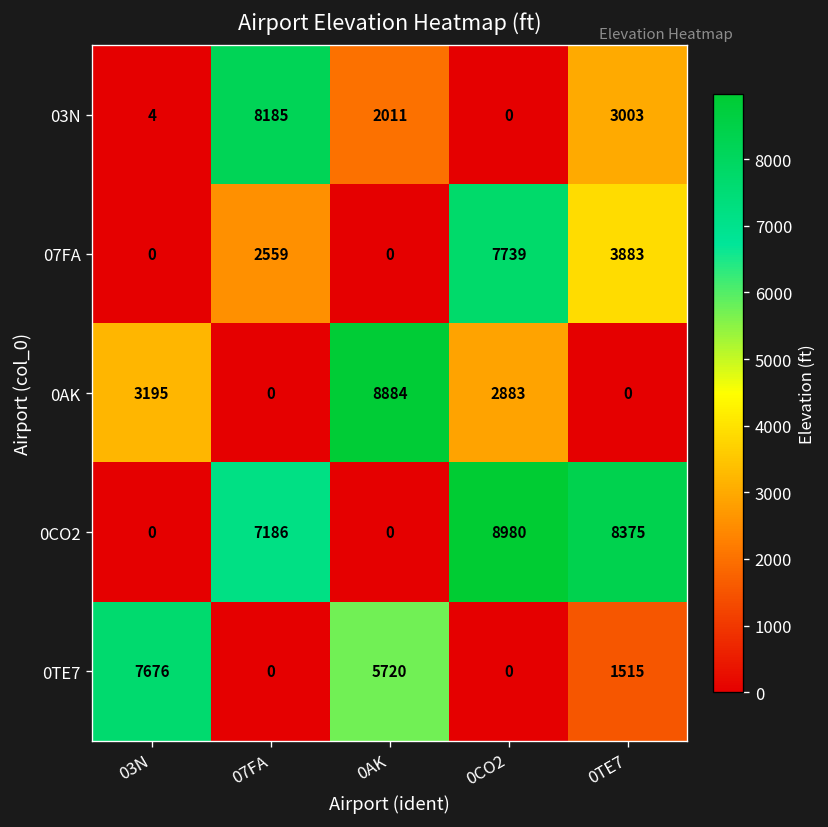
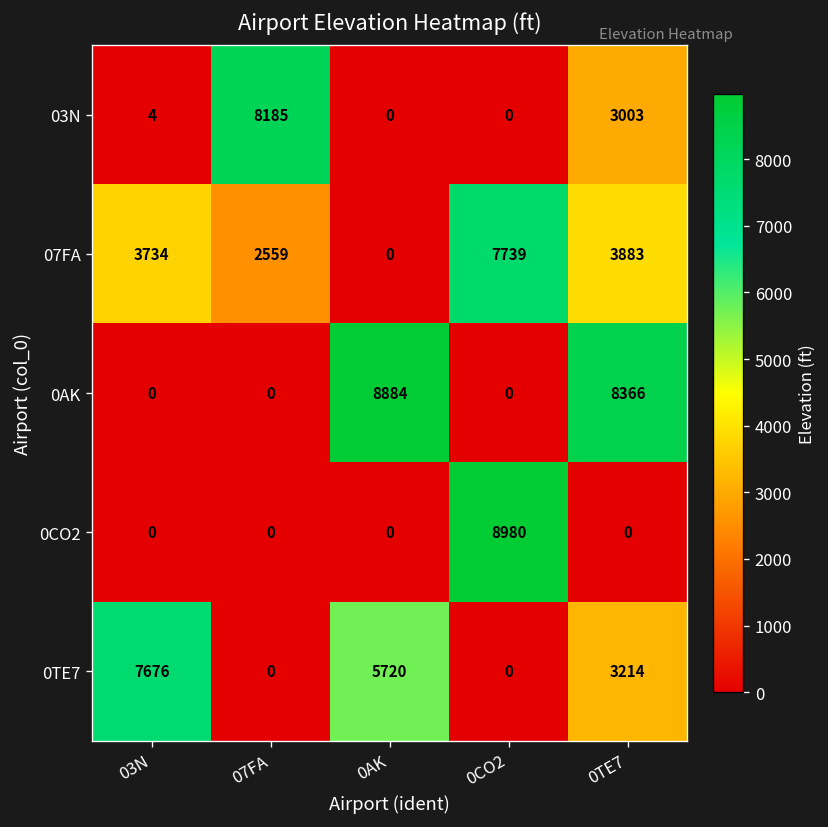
  {
    "03N": {
      "03N": 4,
      "07FA": 8185,
-     "0AK": 2011,
+     "0AK": 0,
      "0CO2": 0,
      "0TE7": 3003
    },
    "07FA": {
-     "03N": 0,
+     "03N": 3734,
      "07FA": 2559,
      "0AK": 0,
      "0CO2": 7739,
      "0TE7": 3883
    },
    "0AK": {
-     "03N": 3195,
+     "03N": 0,
      "07FA": 0,
      "0AK": 8884,
-     "0CO2": 2883,
-     "0TE7": 0
+     "0CO2": 0,
+     "0TE7": 8366
    },
    "0CO2": {
      "03N": 0,
-     "07FA": 7186,
+     "07FA": 0,
      "0AK": 0,
      "0CO2": 8980,
-     "0TE7": 8375
+     "0TE7": 0
    },
    "0TE7": {
      "03N": 7676,
      "07FA": 0,
      "0AK": 5720,
      "0CO2": 0,
-     "0TE7": 1515
+     "0TE7": 3214
    }
  }
